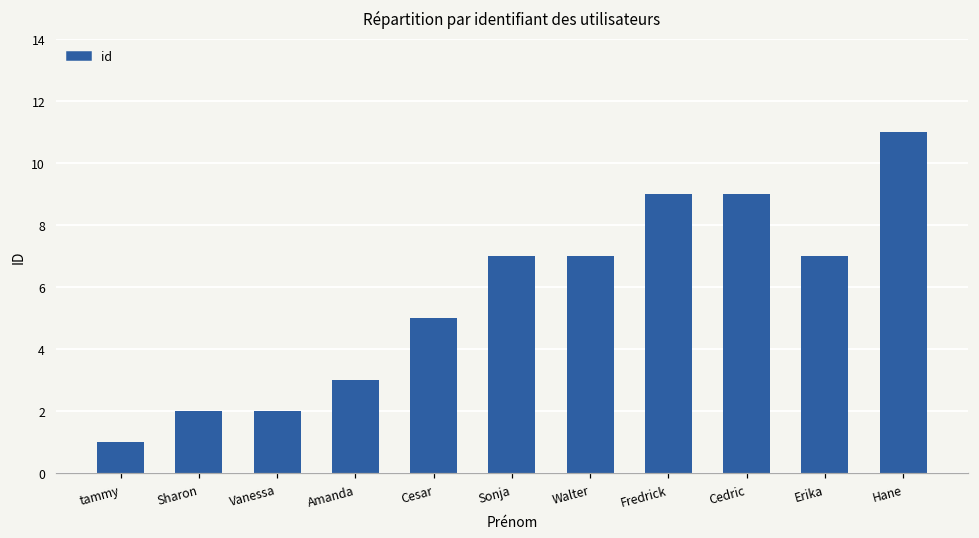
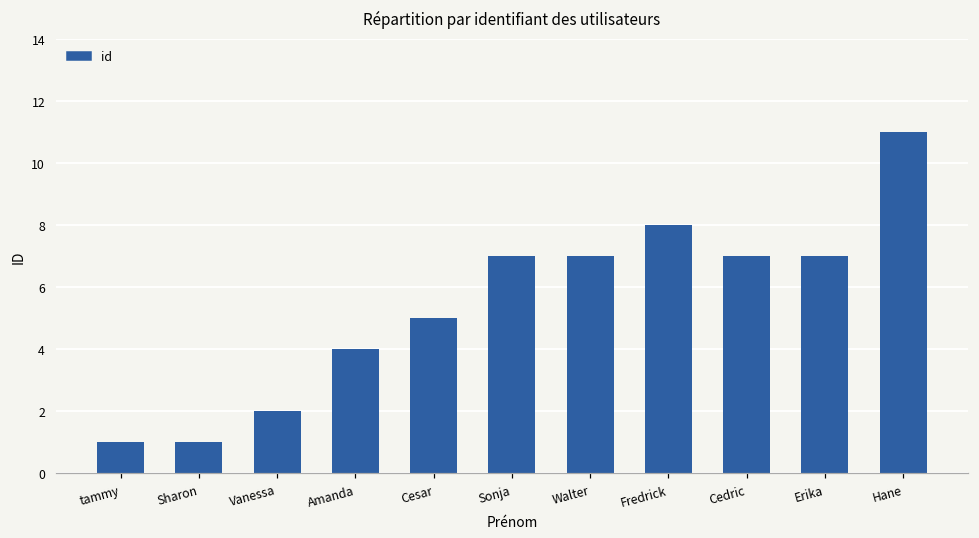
  {
    "tammy": 1,
-   "Sharon": 2,
+   "Sharon": 1,
    "Vanessa": 2,
-   "Amanda": 3,
+   "Amanda": 4,
    "Cesar": 5,
    "Sonja": 7,
    "Walter": 7,
-   "Fredrick": 9,
-   "Cedric": 9,
+   "Fredrick": 8,
+   "Cedric": 7,
    "Erika": 7,
    "Hane": 11
  }
